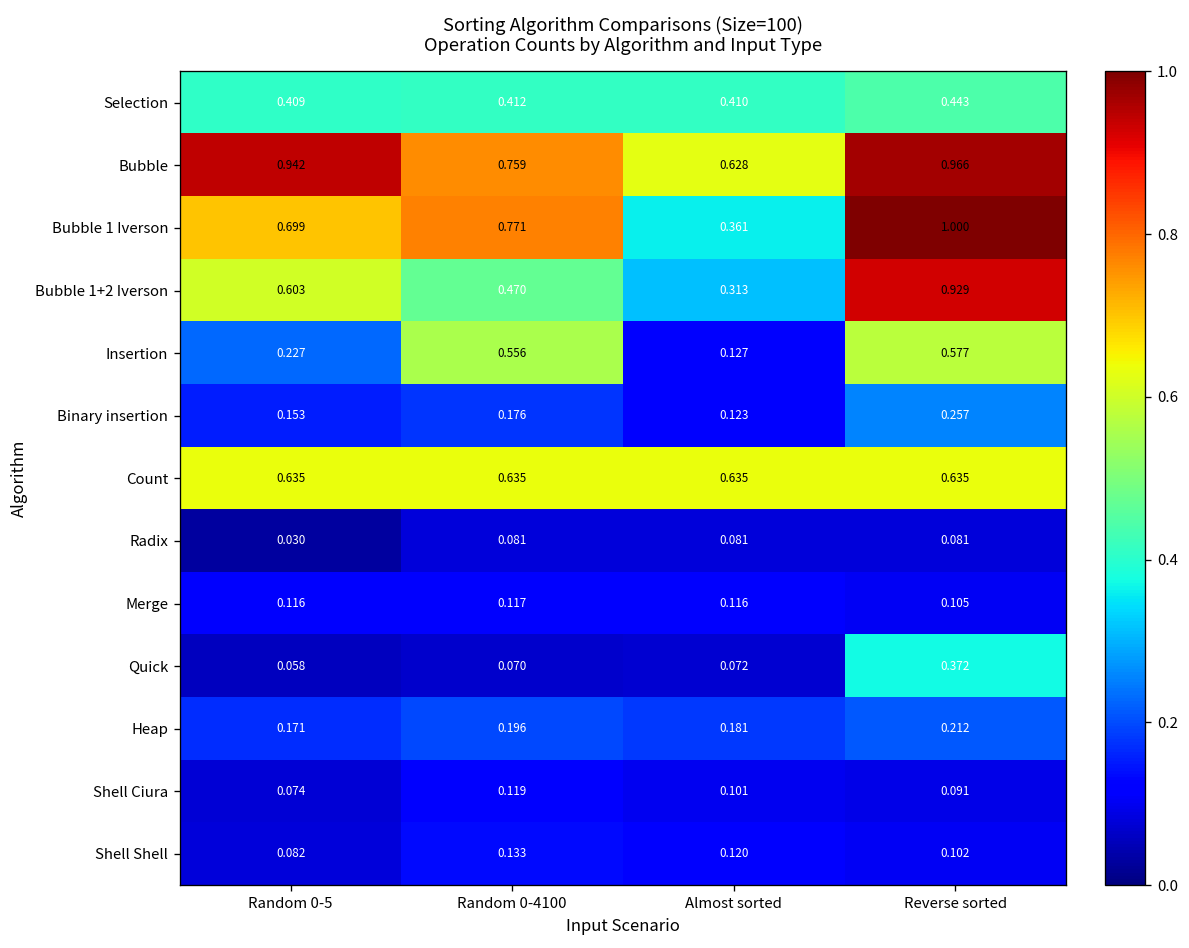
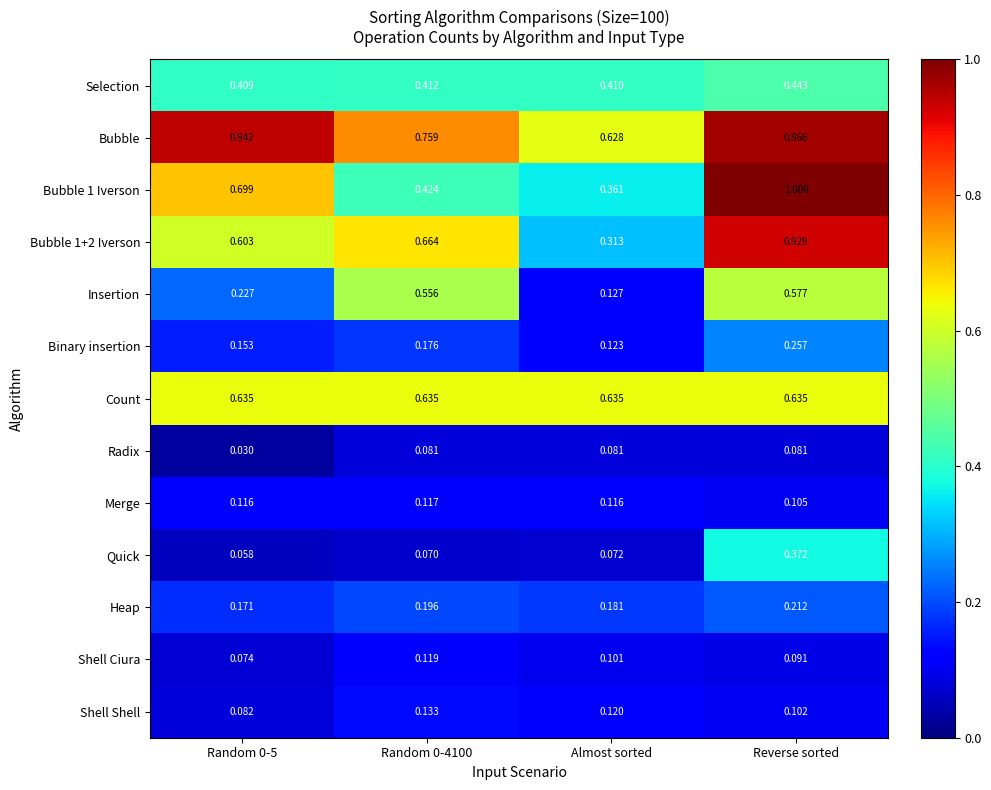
  {
    "Selection": {
      "Random 0-5": 0.409,
      "Random 0-4100": 0.412,
      "Almost sorted": 0.410,
      "Reverse sorted": 0.443
    },
    "Bubble": {
      "Random 0-5": 0.942,
      "Random 0-4100": 0.759,
      "Almost sorted": 0.628,
      "Reverse sorted": 0.966
    },
    "Bubble 1 Iverson": {
      "Random 0-5": 0.699,
-     "Random 0-4100": 0.771,
+     "Random 0-4100": 0.424,
      "Almost sorted": 0.361,
      "Reverse sorted": 1.000
    },
    "Bubble 1+2 Iverson": {
      "Random 0-5": 0.603,
-     "Random 0-4100": 0.470,
+     "Random 0-4100": 0.664,
      "Almost sorted": 0.313,
      "Reverse sorted": 0.929
    },
    "Insertion": {
      "Random 0-5": 0.227,
      "Random 0-4100": 0.556,
      "Almost sorted": 0.127,
      "Reverse sorted": 0.577
    },
    "Binary insertion": {
      "Random 0-5": 0.153,
      "Random 0-4100": 0.176,
      "Almost sorted": 0.123,
      "Reverse sorted": 0.257
    },
    "Count": {
      "Random 0-5": 0.635,
      "Random 0-4100": 0.635,
      "Almost sorted": 0.635,
      "Reverse sorted": 0.635
    },
    "Radix": {
      "Random 0-5": 0.030,
      "Random 0-4100": 0.081,
      "Almost sorted": 0.081,
      "Reverse sorted": 0.081
    },
    "Merge": {
      "Random 0-5": 0.116,
      "Random 0-4100": 0.117,
      "Almost sorted": 0.116,
      "Reverse sorted": 0.105
    },
    "Quick": {
      "Random 0-5": 0.058,
      "Random 0-4100": 0.070,
      "Almost sorted": 0.072,
      "Reverse sorted": 0.372
    },
    "Heap": {
      "Random 0-5": 0.171,
      "Random 0-4100": 0.196,
      "Almost sorted": 0.181,
      "Reverse sorted": 0.212
    },
    "Shell Ciura": {
      "Random 0-5": 0.074,
      "Random 0-4100": 0.119,
      "Almost sorted": 0.101,
      "Reverse sorted": 0.091
    },
    "Shell Shell": {
      "Random 0-5": 0.082,
      "Random 0-4100": 0.133,
      "Almost sorted": 0.120,
      "Reverse sorted": 0.102
    }
  }
